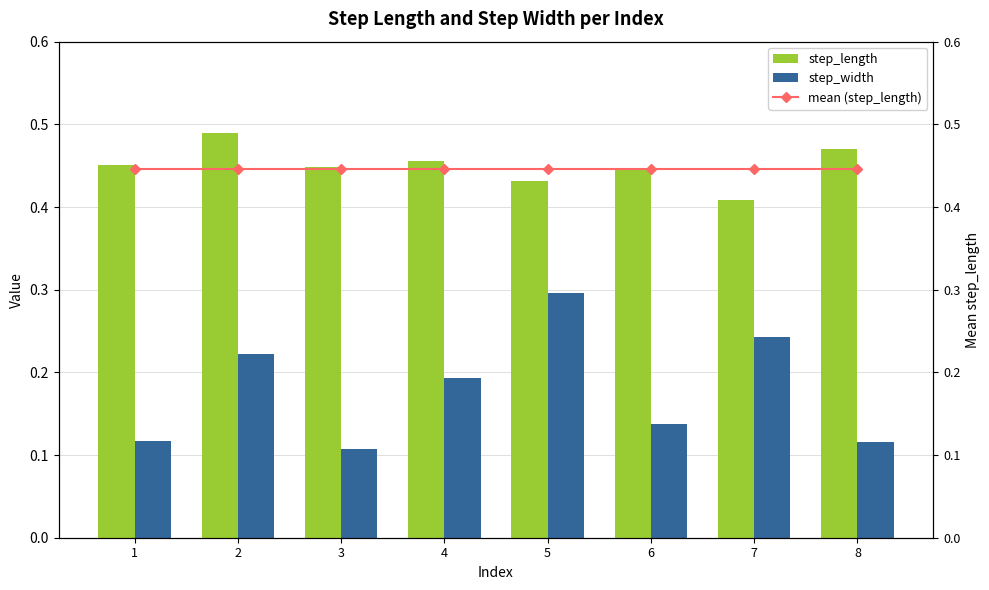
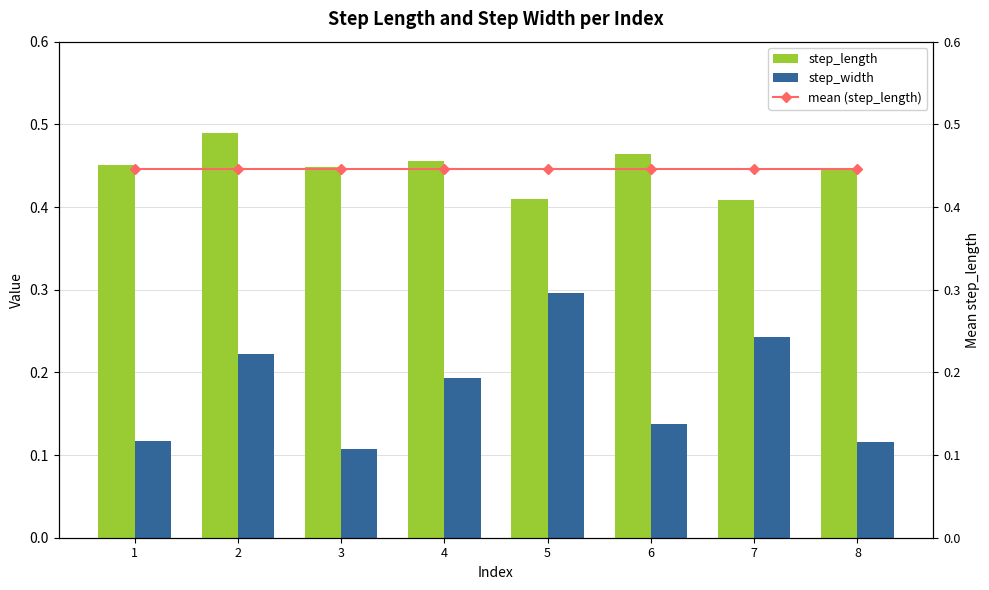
  {
    "step_length": {
      "1": 0.45,
      "2": 0.49,
      "3": 0.45,
      "4": 0.46,
-     "5": 0.43,
-     "6": 0.45,
+     "5": 0.41,
+     "6": 0.46,
      "7": 0.41,
-     "8": 0.47
+     "8": 0.45
    },
    "step_width": {
      "1": 0.12,
      "2": 0.22,
      "3": 0.11,
      "4": 0.19,
      "5": 0.30,
      "6": 0.14,
      "7": 0.24,
      "8": 0.12
    },
    "mean (step_length)": {
      "1": 0.45,
      "2": 0.45,
      "3": 0.45,
      "4": 0.45,
      "5": 0.45,
      "6": 0.45,
      "7": 0.45,
      "8": 0.45
    }
  }
